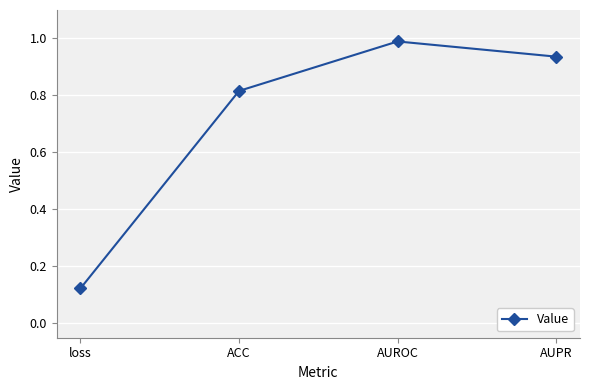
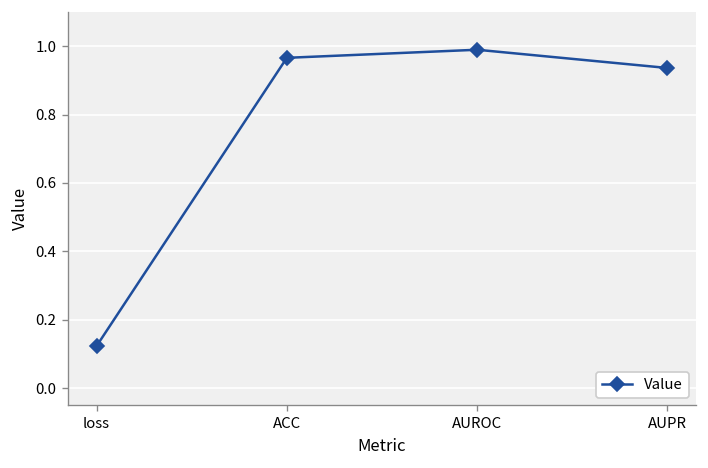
  {
    "loss": 0.12,
-   "ACC": 0.82,
+   "ACC": 0.97,
    "AUROC": 0.99,
    "AUPR": 0.94
  }
